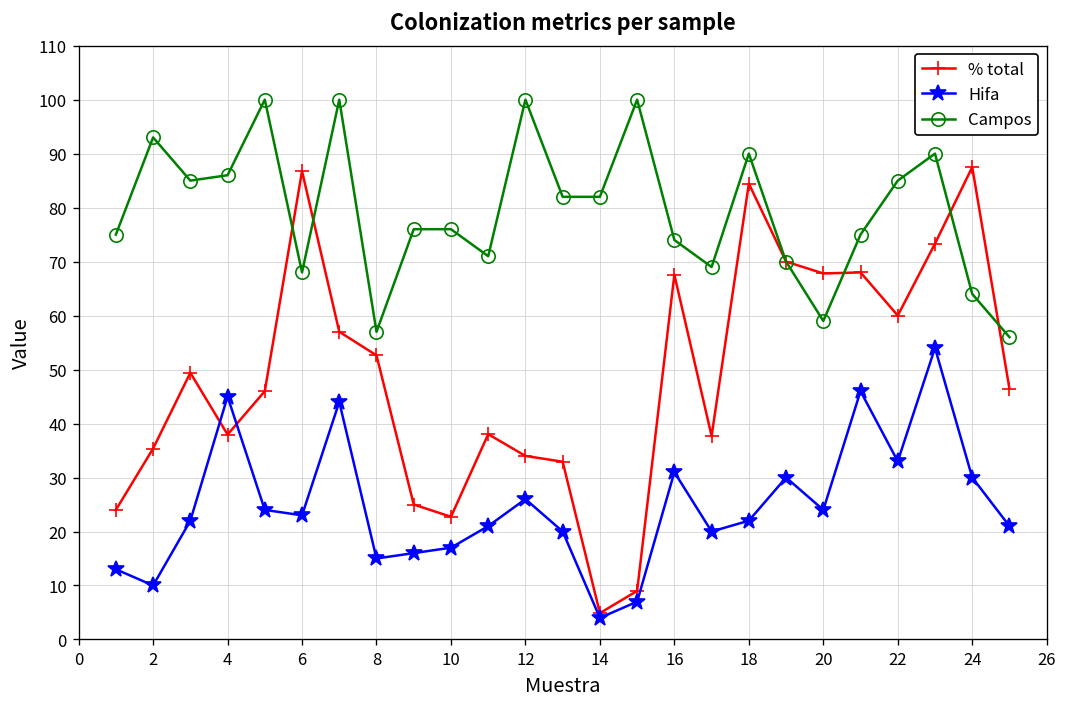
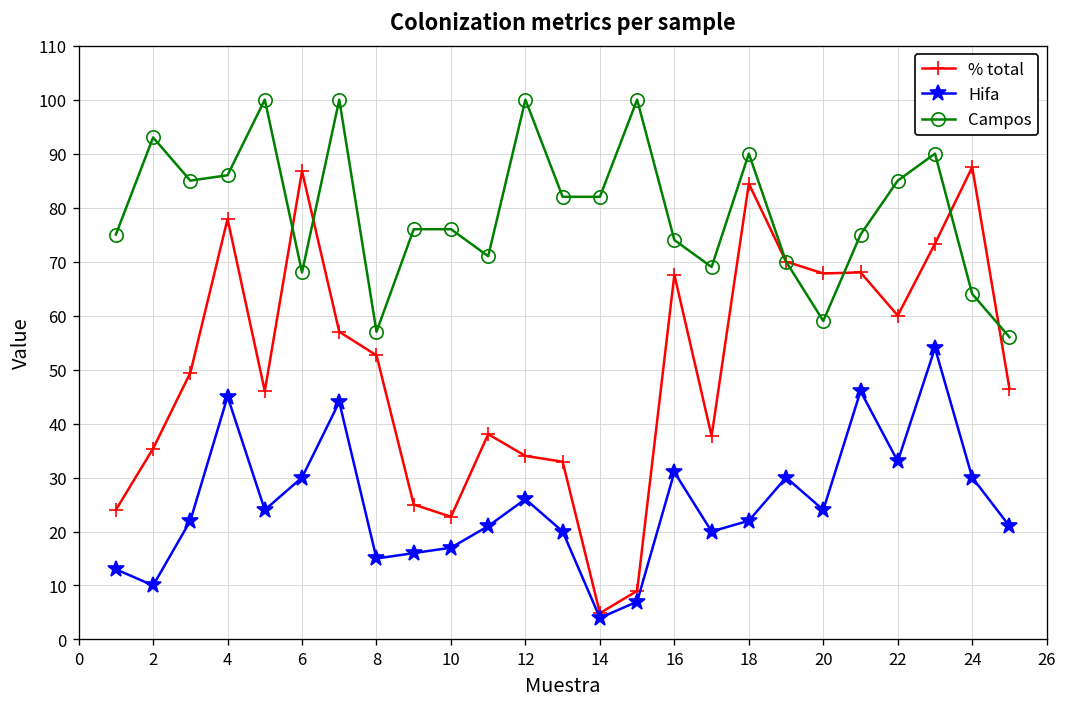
  {
    "% total": {
      "2": 35,
-     "4": 38,
+     "4": 78,
      "6": 87,
      "8": 53,
      "10": 23,
      "12": 34,
      "14": 5,
      "16": 68,
      "18": 84,
      "20": 68,
      "22": 60,
      "24": 88
    },
    "Hifa": {
      "2": 10,
      "4": 45,
-     "6": 23,
+     "6": 30,
      "8": 15,
      "10": 17,
      "12": 26,
      "14": 4,
      "16": 31,
      "18": 22,
      "20": 24,
      "22": 33,
      "24": 30
    },
    "Campos": {
      "2": 93,
      "4": 86,
      "6": 68,
      "8": 57,
      "10": 76,
      "12": 100,
      "14": 82,
      "16": 74,
      "18": 90,
      "20": 59,
      "22": 85,
      "24": 64
    }
  }
